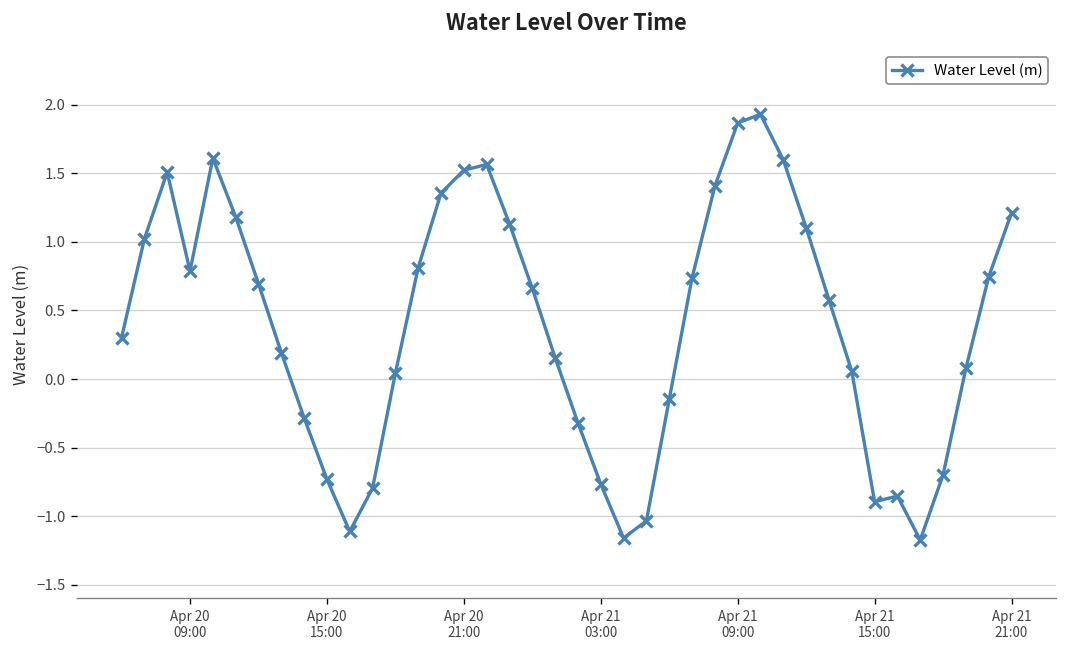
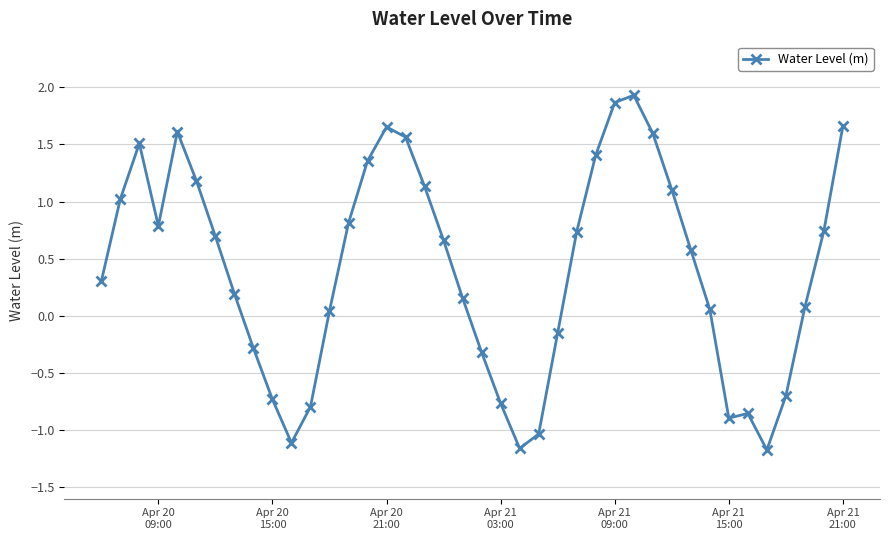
  {
    "Apr 20 09:00": 0.79,
    "Apr 20 15:00": -0.73,
-   "Apr 20 21:00": 1.52,
+   "Apr 20 21:00": 1.65,
    "Apr 21 03:00": -0.77,
    "Apr 21 09:00": 1.87,
    "Apr 21 15:00": -0.90,
-   "Apr 21 21:00": 1.21
+   "Apr 21 21:00": 1.66
  }
